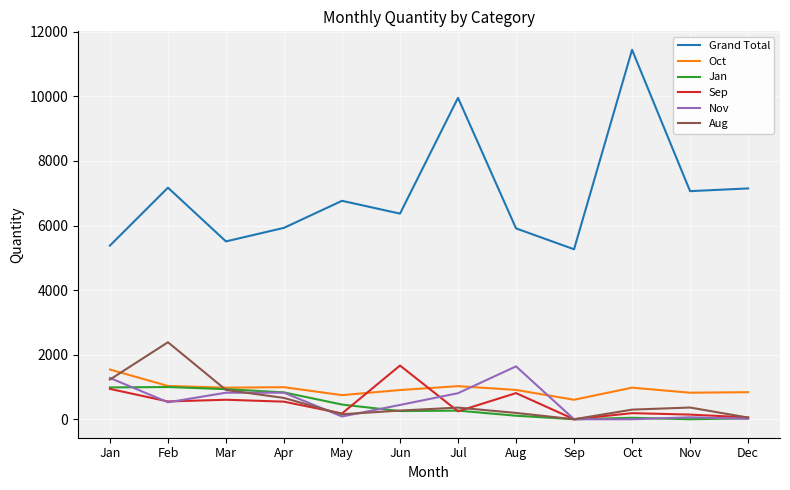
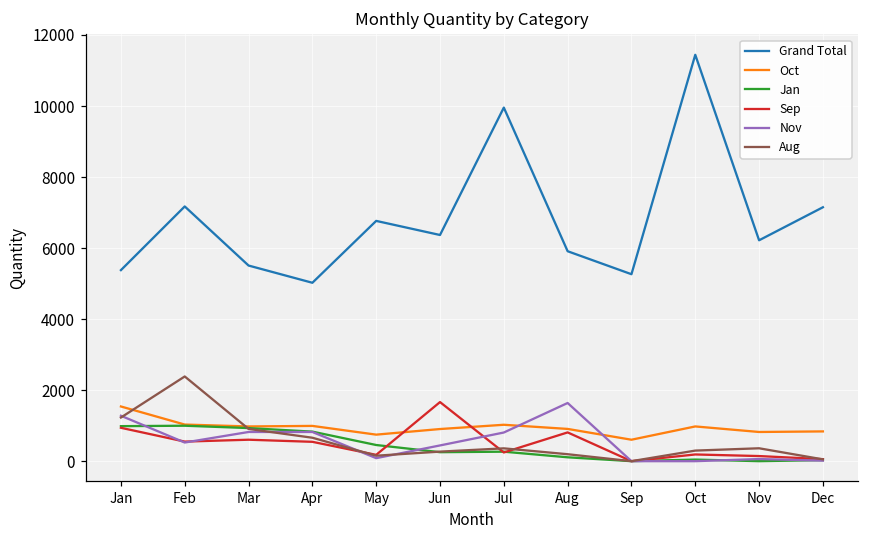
  {
    "Grand Total": {
      "Jan": 5400,
      "Feb": 7200,
      "Mar": 5500,
-     "Apr": 5900,
+     "Apr": 5000,
      "May": 6800,
      "Jun": 6400,
      "Jul": 10000,
      "Aug": 5900,
      "Sep": 5300,
      "Oct": 11400,
-     "Nov": 7100,
+     "Nov": 6200,
      "Dec": 7100
    },
    "Oct": {
      "Jan": 1500,
      "Apr": 1000,
      "May": 700,
      "Jun": 900,
      "Jul": 1000,
      "Aug": 900,
      "Sep": 600,
      "Oct": 1000,
      "Nov": 800,
      "Dec": 800
    },
    "Jan": {
      "May": 500,
      "Aug": 100
    },
    "Sep": {
      "Mar": 600,
      "Apr": 500,
      "Jun": 1700,
      "Aug": 800,
      "Oct": 200,
      "Nov": 100
    },
    "Nov": {
      "Mar": 800,
      "Jun": 400,
      "Jul": 800,
      "Aug": 1600
    },
    "Aug": {
      "Feb": 2400,
      "Apr": 700,
      "Jul": 400,
      "Aug": 200,
      "Oct": 300,
      "Nov": 400
    }
  }
